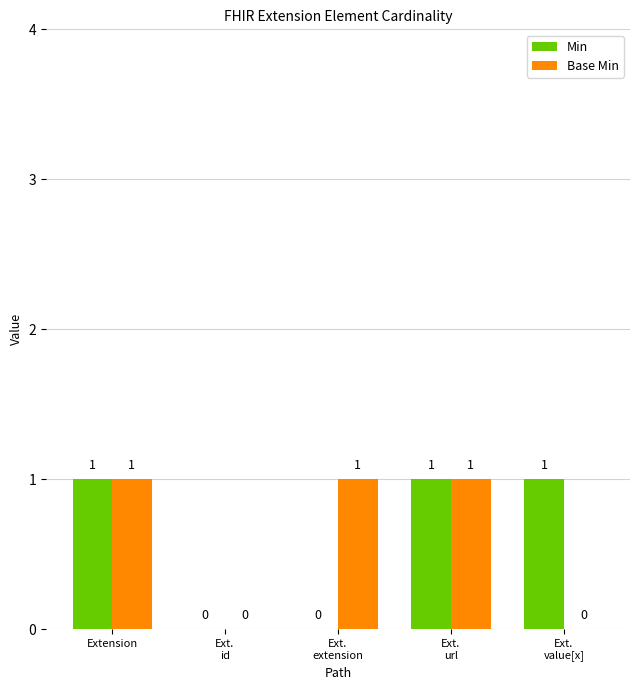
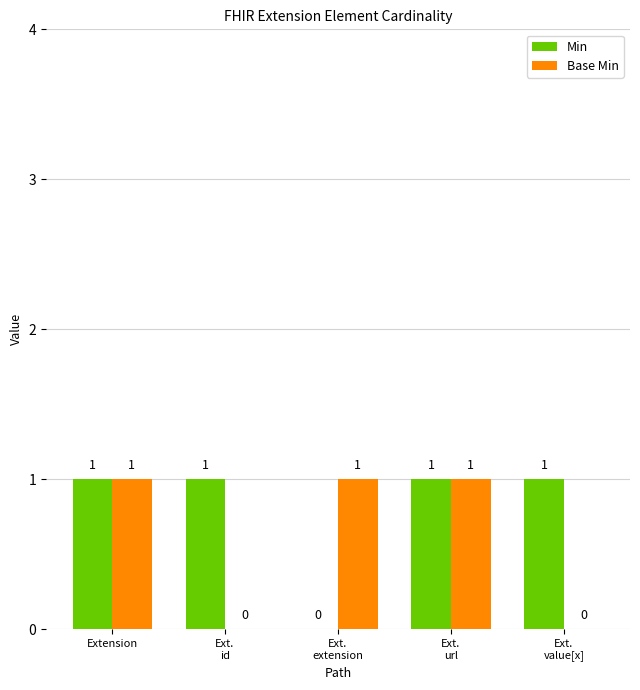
  {
    "Min": {
      "Extension": 1,
-     "Ext. id": 0,
+     "Ext. id": 1,
      "Ext. extension": 0,
      "Ext. url": 1,
      "Ext. value[x]": 1
    },
    "Base Min": {
      "Extension": 1,
      "Ext. id": 0,
      "Ext. extension": 1,
      "Ext. url": 1,
      "Ext. value[x]": 0
    }
  }
